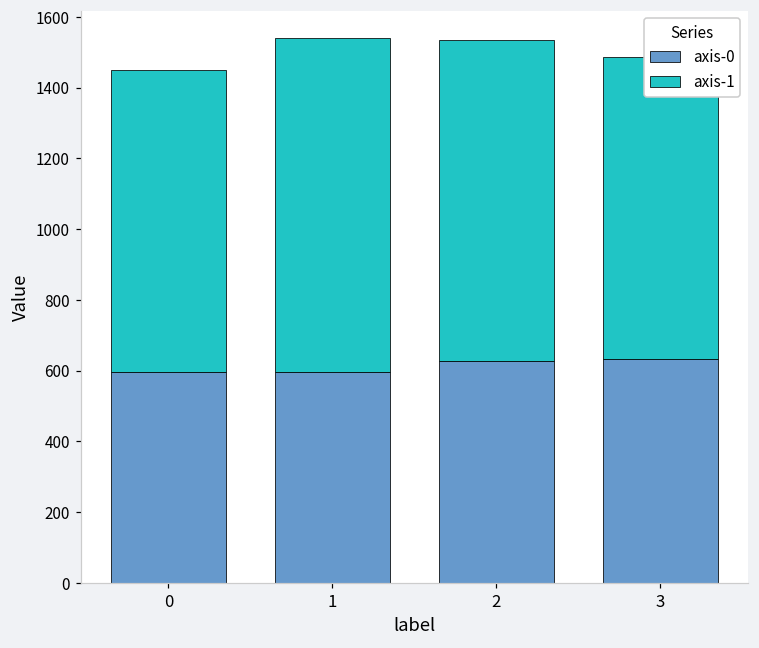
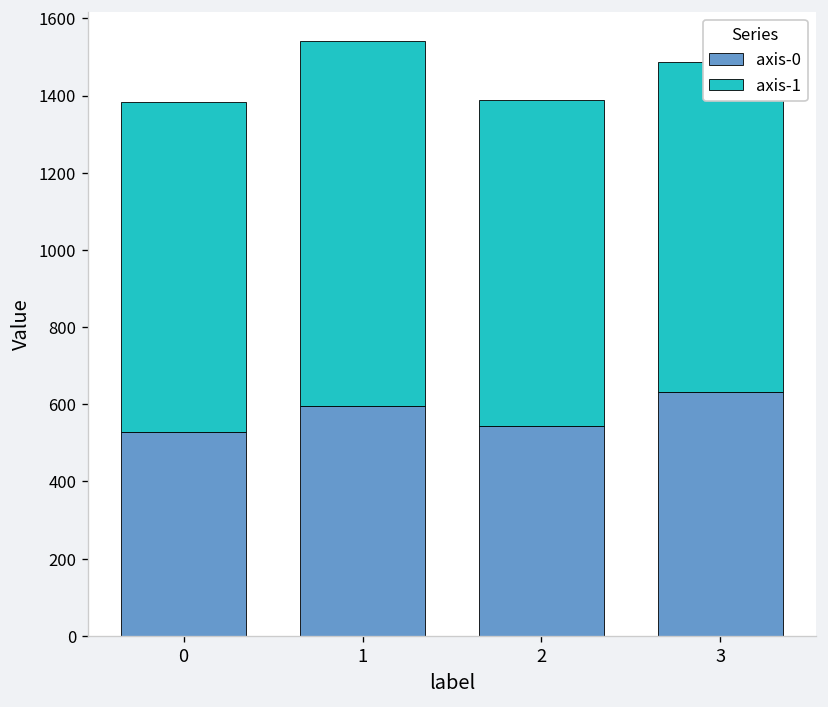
  {
    "axis-0": {
-     "0": 600,
+     "0": 530,
      "1": 600,
-     "2": 630,
+     "2": 540,
      "3": 630
    },
    "axis-1": {
      "0": 850,
      "1": 940,
-     "2": 910
+     "2": 840
    }
  }
